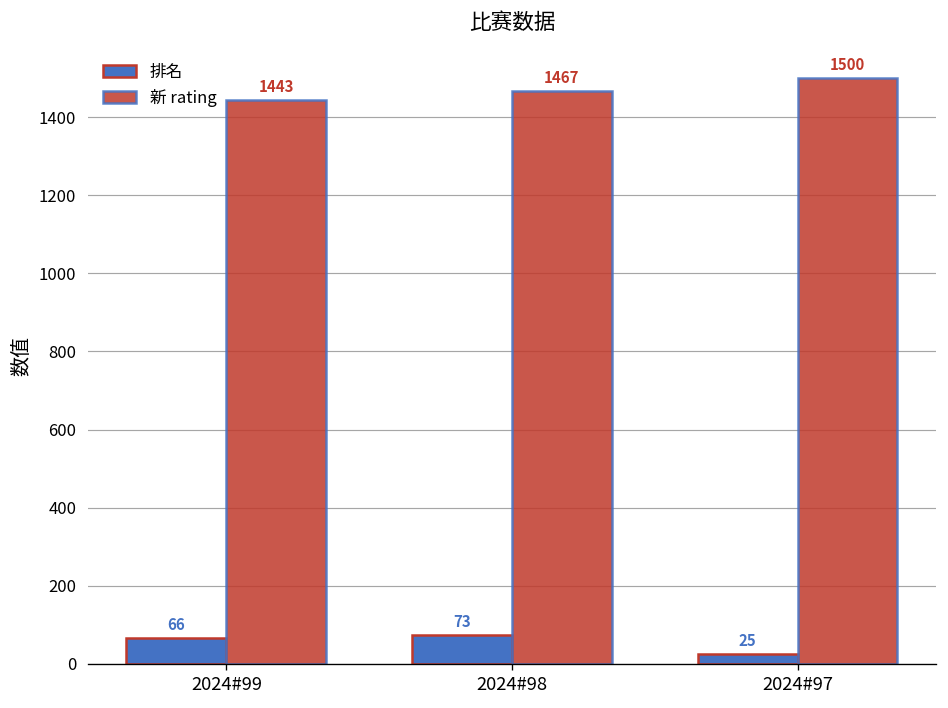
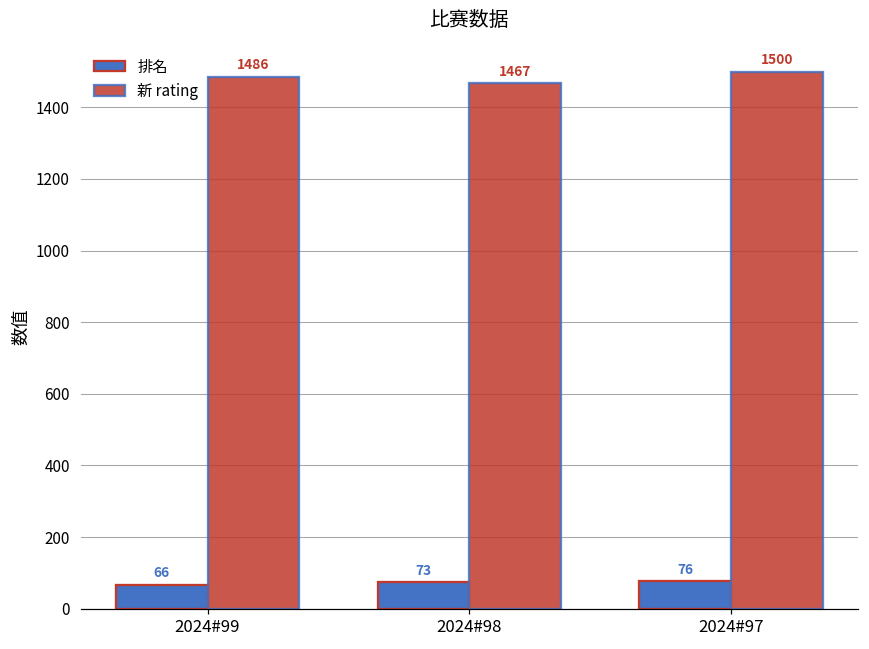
  {
    "排名": {
      "2024#99": 66,
      "2024#98": 73,
-     "2024#97": 25
+     "2024#97": 76
    },
    "新 rating": {
-     "2024#99": 1443,
+     "2024#99": 1486,
      "2024#98": 1467,
      "2024#97": 1500
    }
  }
